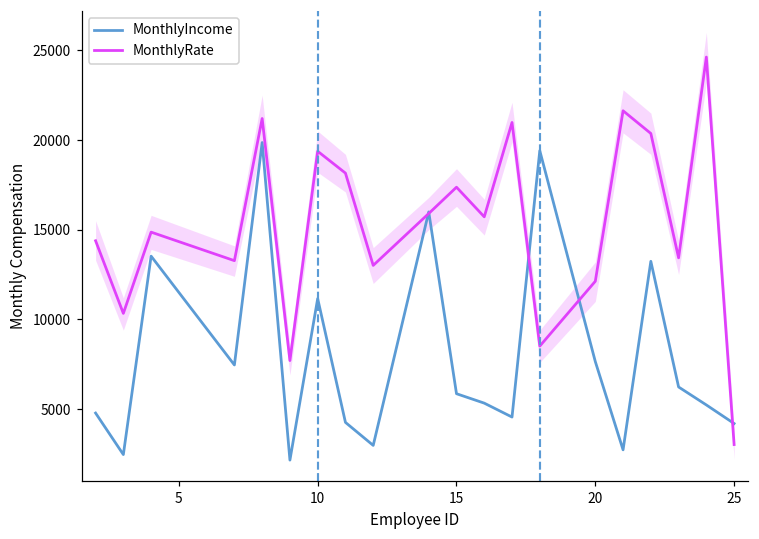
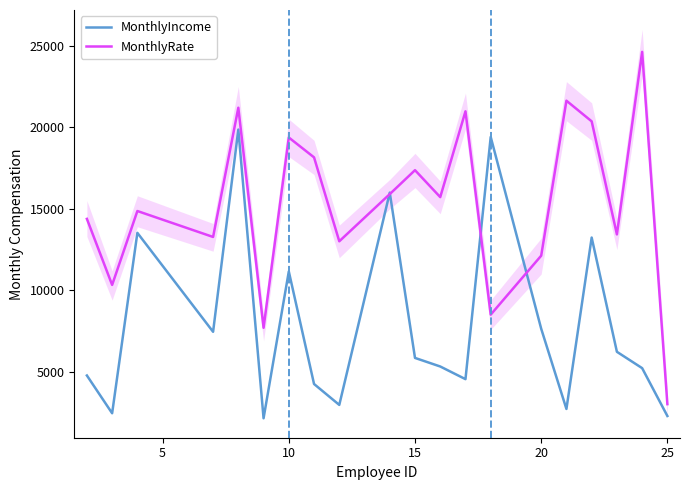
  {
    "MonthlyIncome": {
      "10": 11200,
      "15": 5900,
      "20": 7600,
-     "25": 4200
+     "25": 2300
    }
  }
